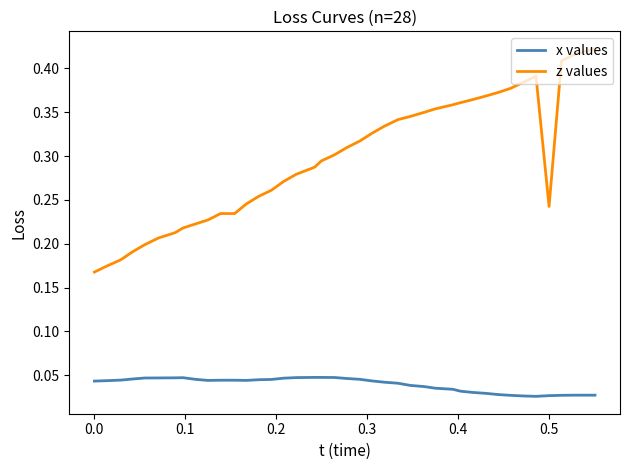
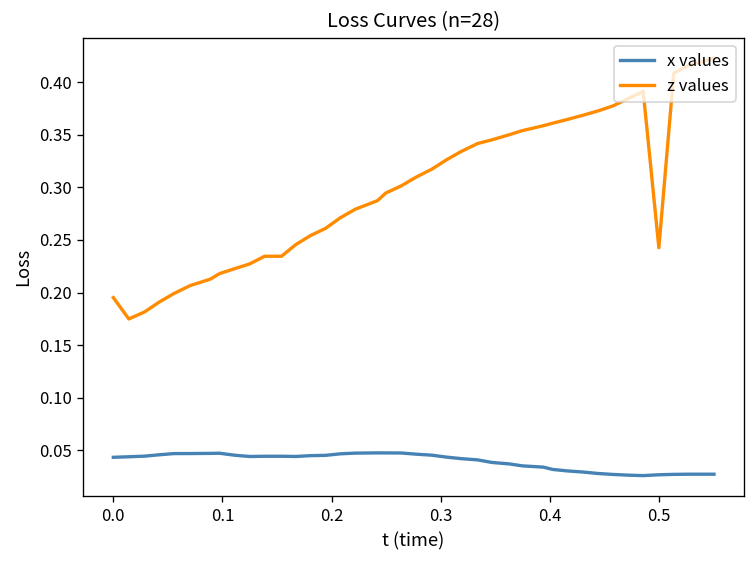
  {
    "x values": {
      "0.0": 0.04,
      "0.5": 0.03
    },
    "z values": {
-     "0.0": 0.17,
+     "0.0": 0.20,
      "0.5": 0.24
    }
  }
